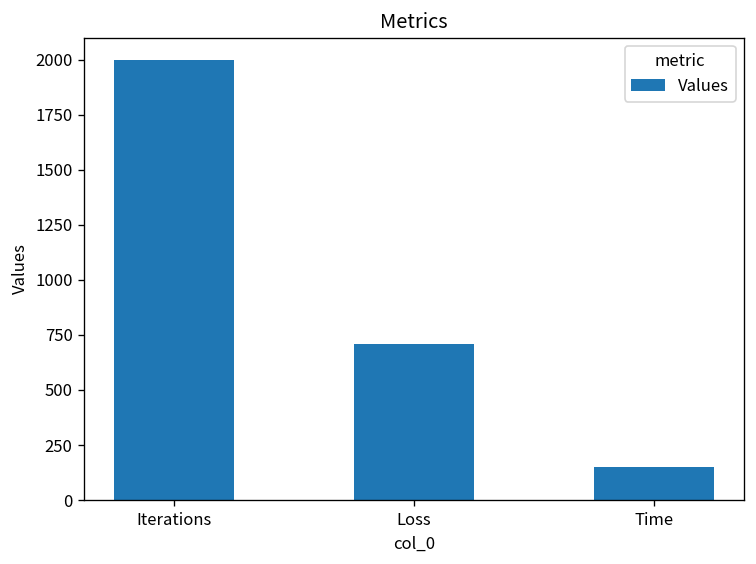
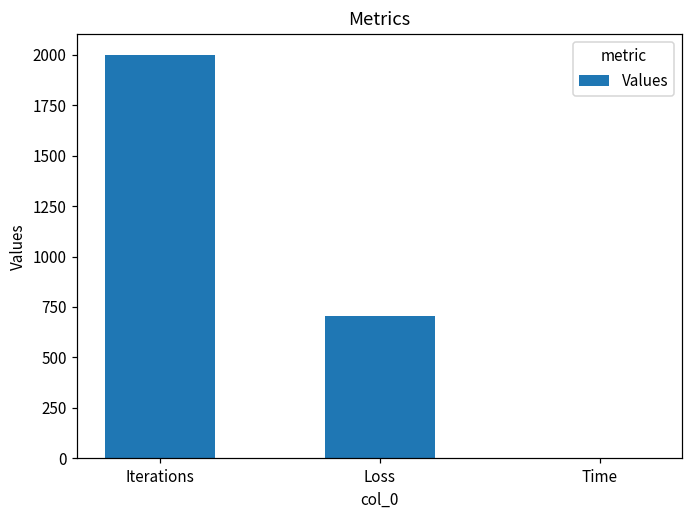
  {
    "Iterations": 2000,
    "Loss": 710,
-   "Time": 150
+   "Time": 0
  }
